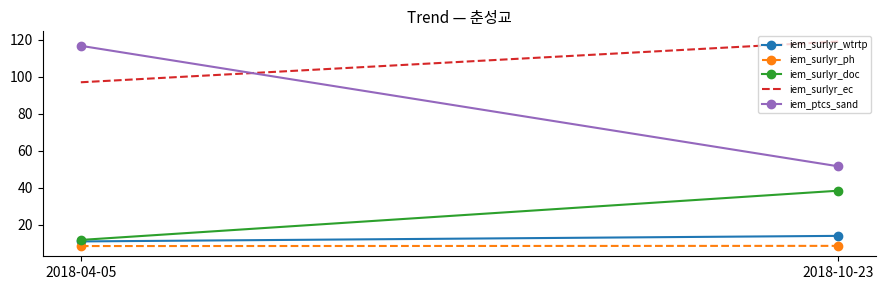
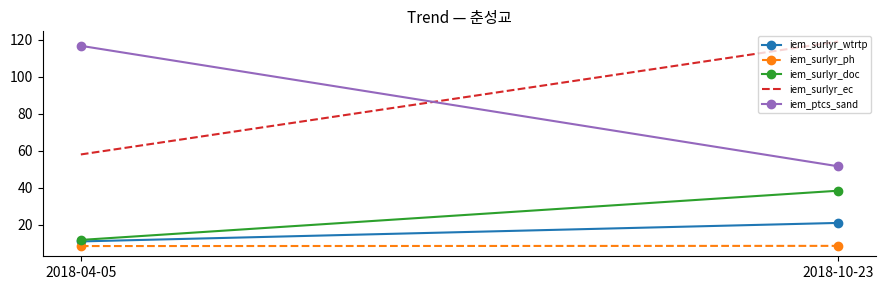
  {
    "iem_surlyr_wtrtp": {
-     "2018-10-23": 14
+     "2018-10-23": 21
    },
    "iem_surlyr_ph": {
      "2018-04-05": 9,
      "2018-10-23": 9
    },
    "iem_surlyr_doc": {
      "2018-10-23": 38
    },
    "iem_surlyr_ec": {
-     "2018-04-05": 97
+     "2018-04-05": 58
    },
    "iem_ptcs_sand": {
      "2018-04-05": 117,
      "2018-10-23": 52
    }
  }
